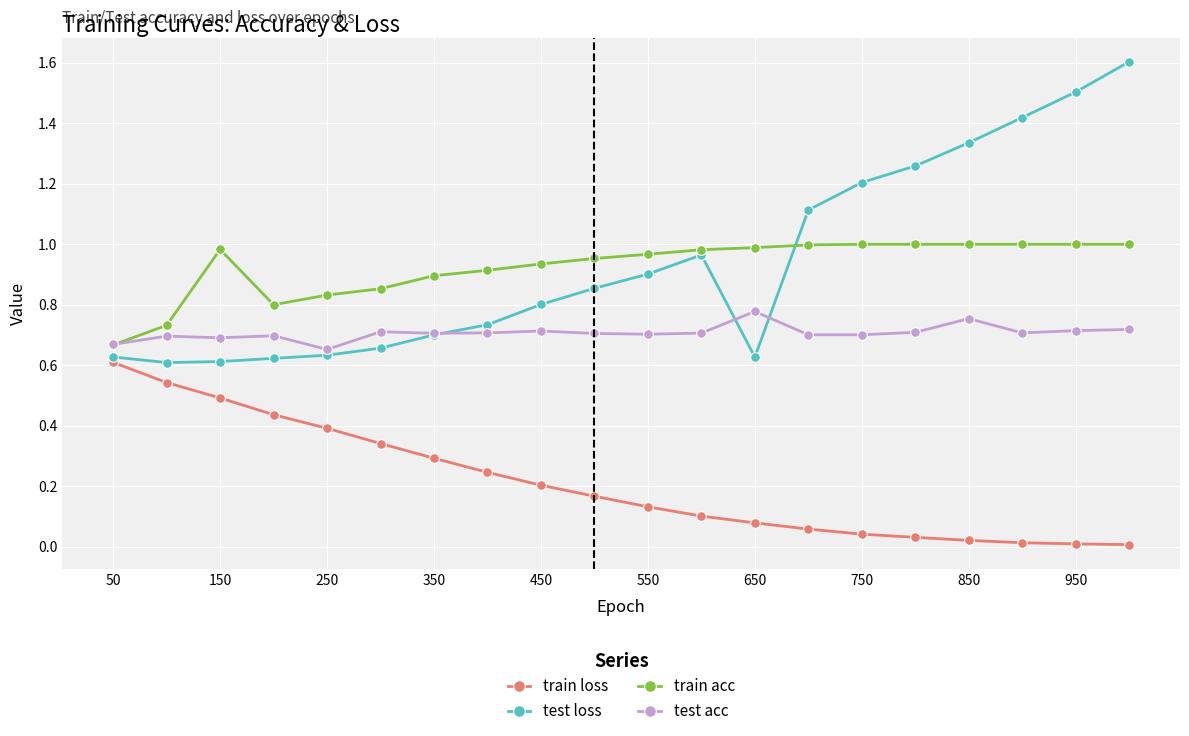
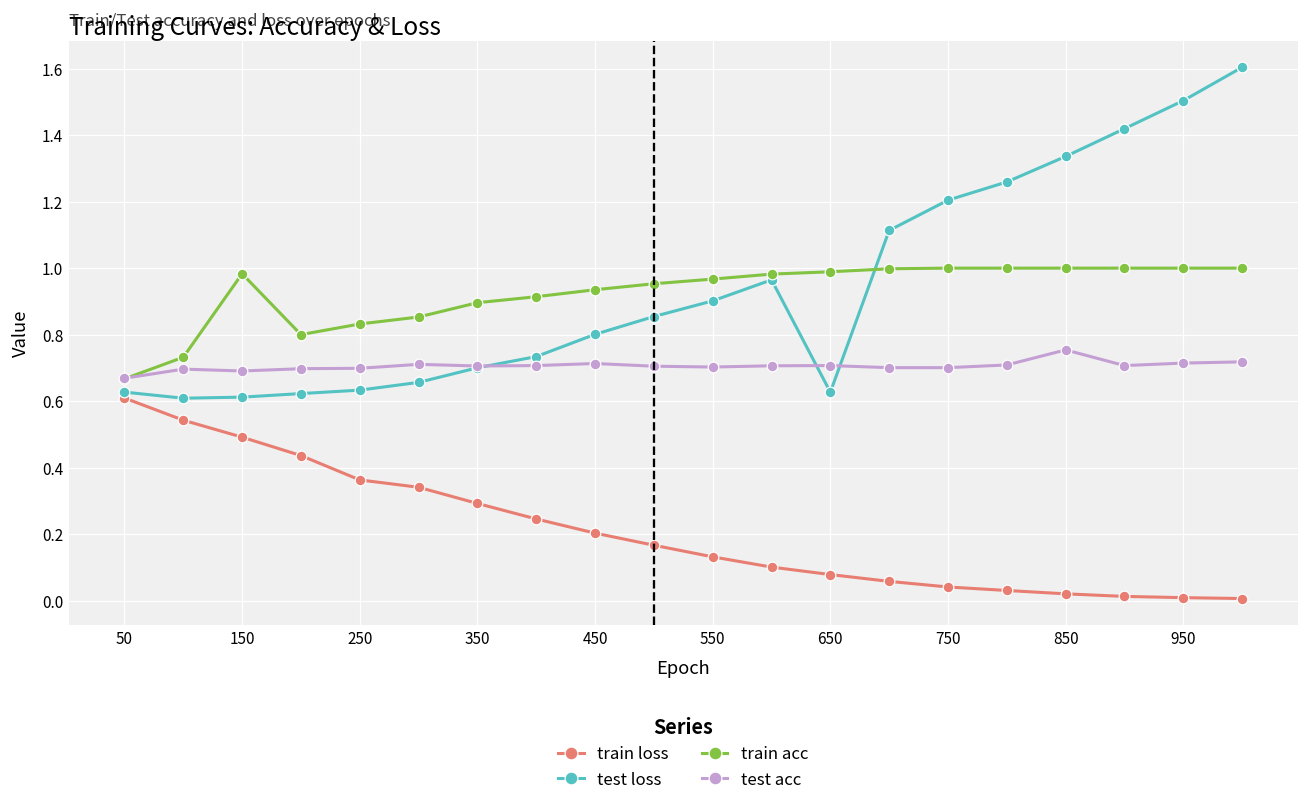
  {
    "train loss": {
      "50": 0.61,
      "150": 0.49,
-     "250": 0.39,
+     "250": 0.36,
      "350": 0.29,
      "450": 0.20,
      "550": 0.13,
      "650": 0.08,
      "750": 0.04,
      "850": 0.02,
      "950": 0.01
    },
    "test loss": {
      "50": 0.63,
      "150": 0.61,
      "250": 0.63,
      "450": 0.80,
      "550": 0.90,
      "650": 0.63,
      "750": 1.20,
      "850": 1.34,
      "950": 1.50
    },
    "train acc": {
      "150": 0.98,
      "250": 0.83,
      "350": 0.90,
      "450": 0.94,
      "550": 0.97,
      "650": 0.99,
      "750": 1.00,
      "850": 1.00,
      "950": 1.00
    },
    "test acc": {
      "150": 0.69,
-     "250": 0.65,
+     "250": 0.70,
      "450": 0.71,
      "550": 0.70,
-     "650": 0.78,
+     "650": 0.71,
      "750": 0.70,
      "850": 0.75,
      "950": 0.71
    }
  }
